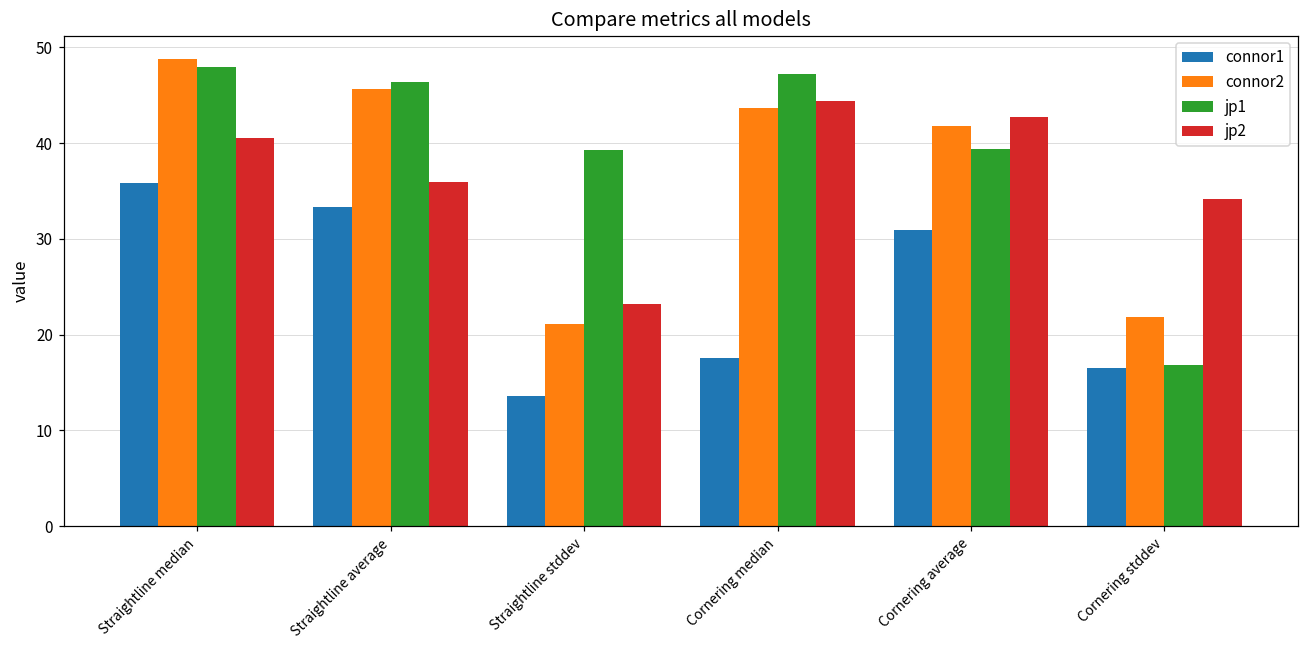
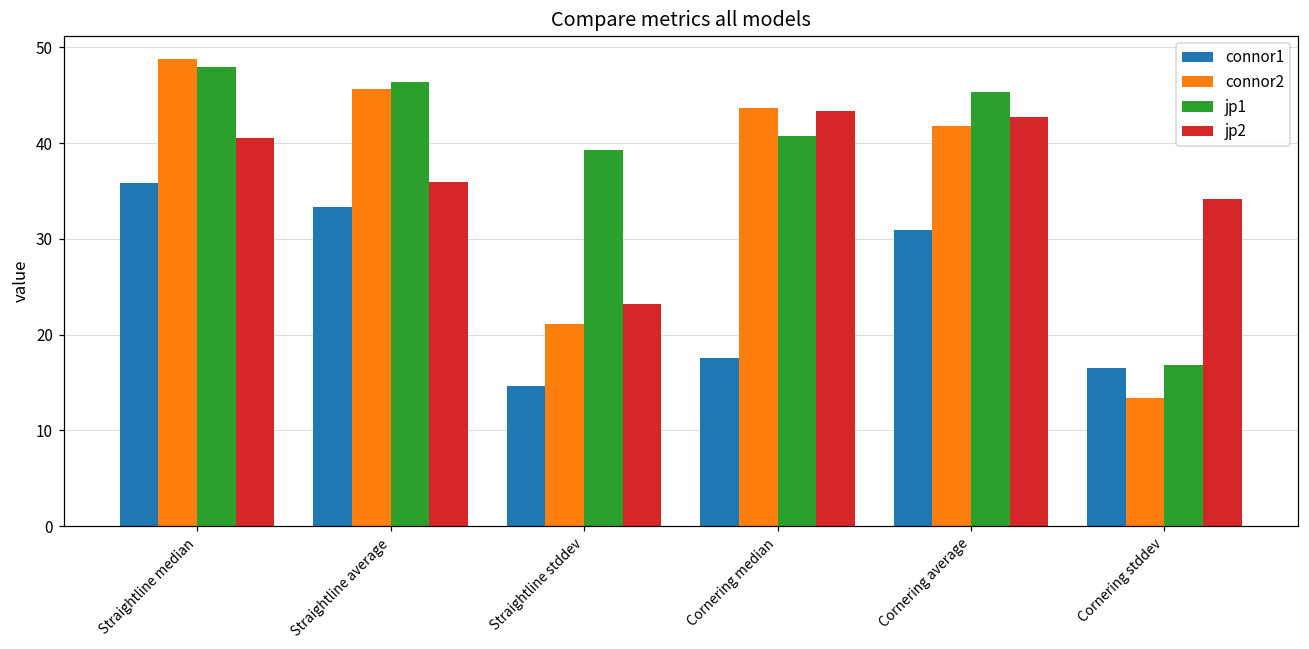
  {
    "connor1": {
      "Straightline median": 36,
      "Straightline average": 33,
-     "Straightline stddev": 14,
+     "Straightline stddev": 15,
      "Cornering median": 18,
      "Cornering average": 31,
      "Cornering stddev": 16
    },
    "connor2": {
      "Straightline median": 49,
      "Straightline average": 46,
      "Straightline stddev": 21,
      "Cornering median": 44,
      "Cornering average": 42,
-     "Cornering stddev": 22
+     "Cornering stddev": 13
    },
    "jp1": {
      "Straightline median": 48,
      "Straightline average": 46,
      "Straightline stddev": 39,
-     "Cornering median": 47,
-     "Cornering average": 39,
+     "Cornering median": 41,
+     "Cornering average": 45,
      "Cornering stddev": 17
    },
    "jp2": {
      "Straightline median": 41,
      "Straightline average": 36,
      "Straightline stddev": 23,
-     "Cornering median": 44,
+     "Cornering median": 43,
      "Cornering average": 43,
      "Cornering stddev": 34
    }
  }
